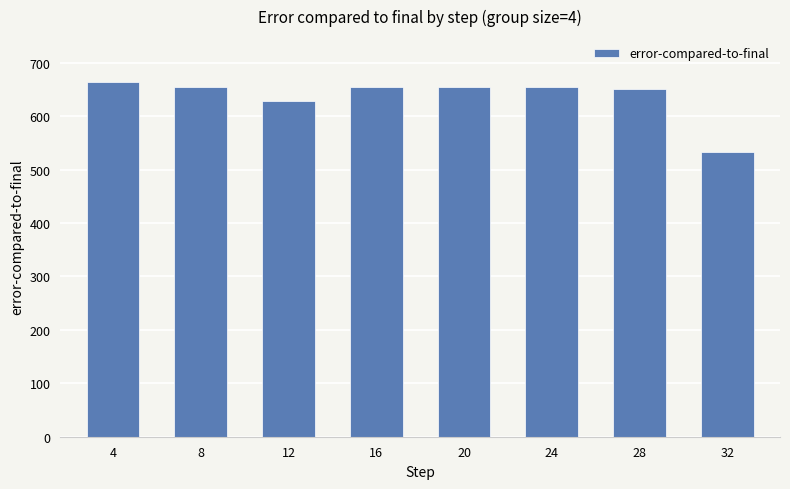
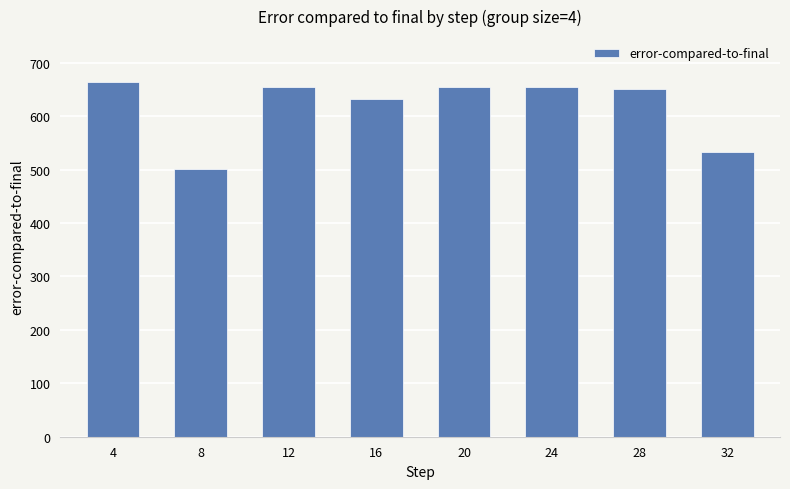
  {
    "4": 660,
-   "8": 660,
-   "12": 630,
-   "16": 660,
+   "8": 500,
+   "12": 660,
+   "16": 630,
    "20": 660,
    "24": 660,
    "28": 650,
    "32": 530
  }
